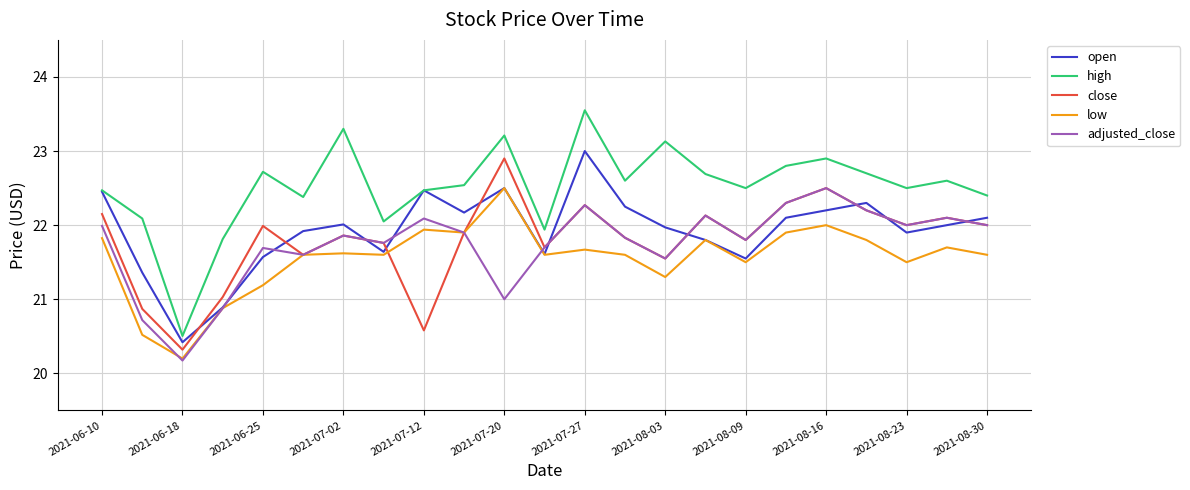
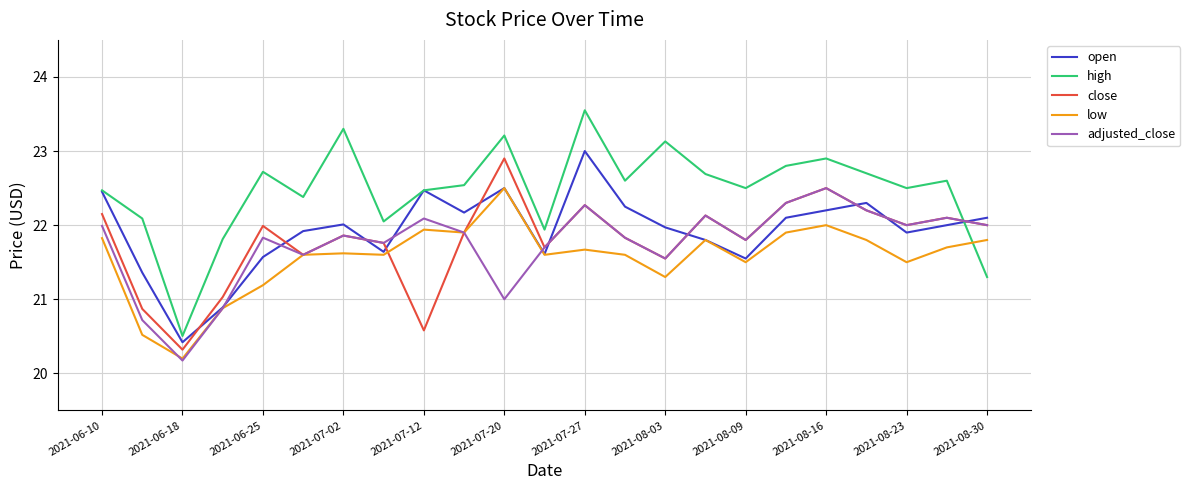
  {
    "open": {
      "2021-06-18": 20.4,
      "2021-06-25": 21.6,
      "2021-07-02": 22.0,
      "2021-07-27": 23.0,
      "2021-08-03": 22.0,
      "2021-08-09": 21.6,
      "2021-08-16": 22.2,
      "2021-08-23": 21.9,
      "2021-08-30": 22.1
    },
    "high": {
      "2021-06-18": 20.5,
      "2021-06-25": 22.7,
      "2021-07-02": 23.3,
      "2021-07-20": 23.2,
      "2021-07-27": 23.6,
      "2021-08-03": 23.1,
      "2021-08-09": 22.5,
      "2021-08-16": 22.9,
      "2021-08-23": 22.5,
-     "2021-08-30": 22.4
+     "2021-08-30": 21.3
    },
    "close": {
      "2021-06-10": 22.2,
      "2021-06-18": 20.3,
      "2021-06-25": 22.0,
      "2021-07-12": 20.6,
      "2021-07-20": 22.9
    },
    "low": {
      "2021-06-10": 21.8,
      "2021-06-25": 21.2,
      "2021-07-02": 21.6,
      "2021-07-12": 21.9,
      "2021-07-27": 21.7,
      "2021-08-03": 21.3,
      "2021-08-09": 21.5,
      "2021-08-16": 22.0,
      "2021-08-23": 21.5,
-     "2021-08-30": 21.6
+     "2021-08-30": 21.8
    },
    "adjusted_close": {
      "2021-06-10": 22.0,
-     "2021-06-25": 21.7,
+     "2021-06-25": 21.8,
      "2021-07-12": 22.1,
      "2021-07-20": 21.0
    }
  }
